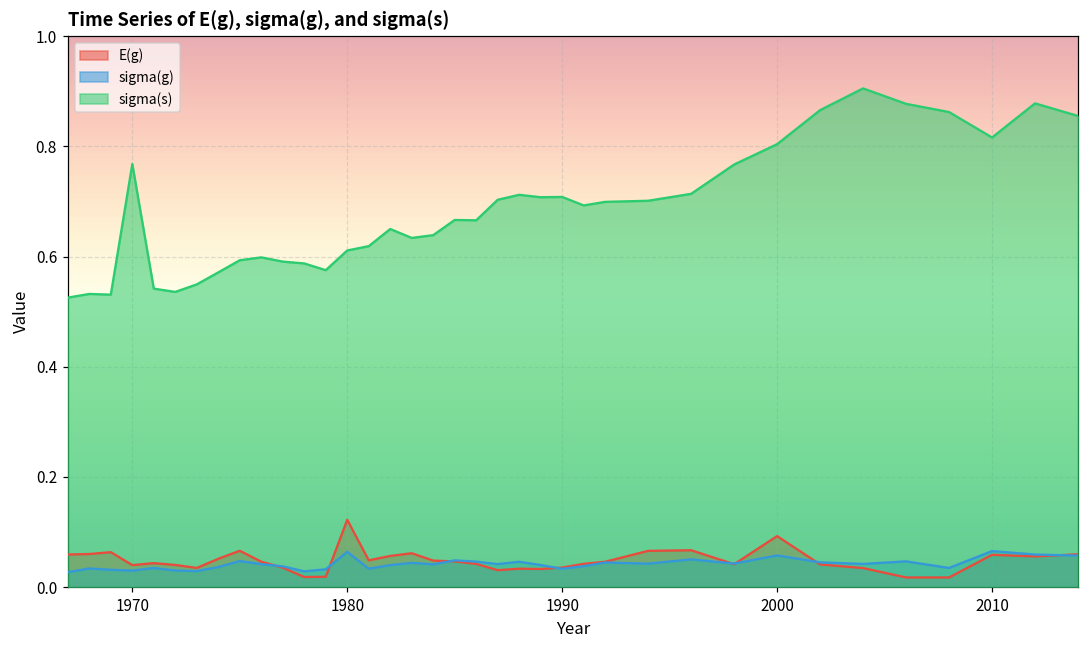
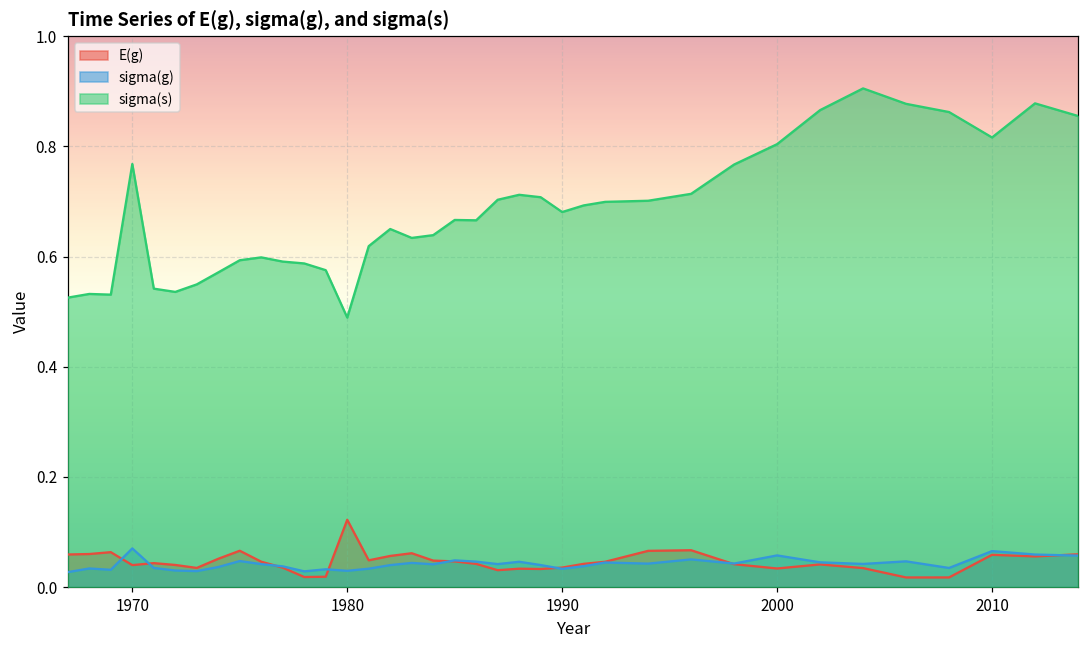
  {
    "E(g)": {
      "1970": 0.04,
      "1980": 0.12,
-     "2000": 0.09,
+     "2000": 0.03,
      "2010": 0.06
    },
    "sigma(g)": {
-     "1970": 0.03,
-     "1980": 0.06,
+     "1970": 0.07,
+     "1980": 0.03,
      "2000": 0.06,
      "2010": 0.07
    },
    "sigma(s)": {
      "1970": 0.77,
-     "1980": 0.61,
-     "1990": 0.71,
+     "1980": 0.49,
+     "1990": 0.68,
      "2000": 0.80,
      "2010": 0.82
    }
  }
